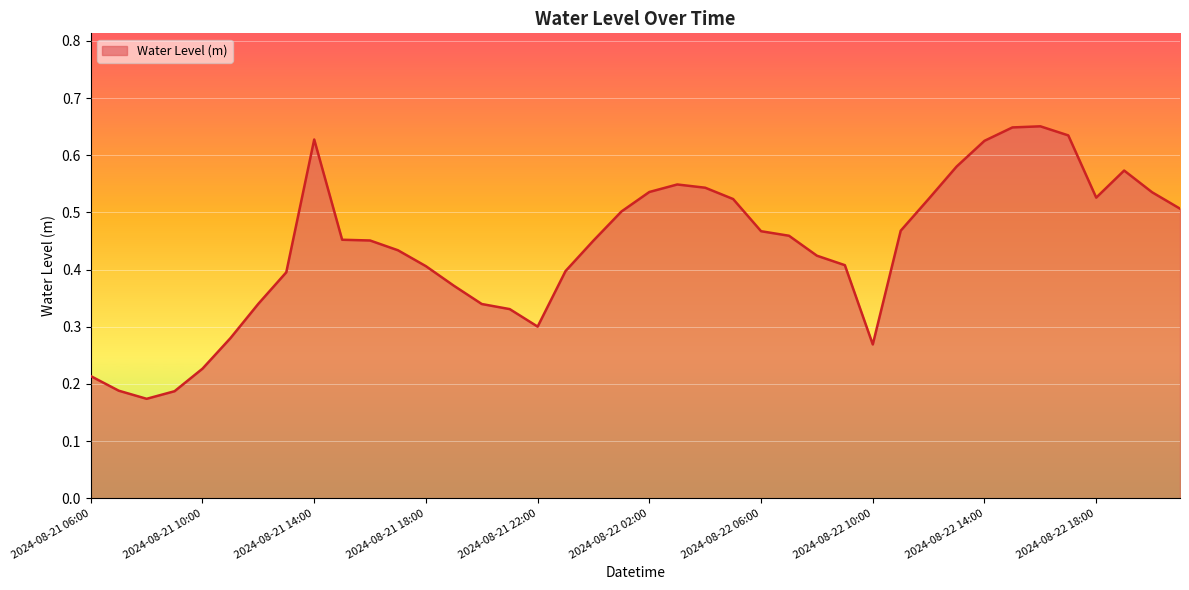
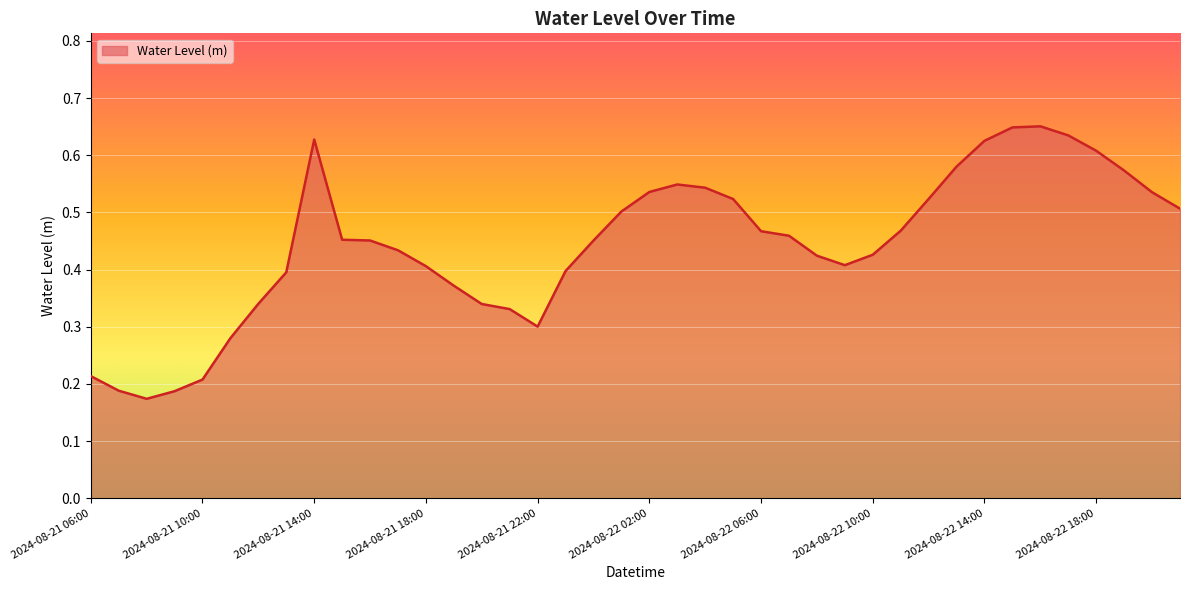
  {
    "2024-08-21 06:00": 0.21,
-   "2024-08-21 10:00": 0.23,
+   "2024-08-21 10:00": 0.21,
    "2024-08-21 14:00": 0.63,
    "2024-08-21 18:00": 0.41,
    "2024-08-21 22:00": 0.30,
    "2024-08-22 02:00": 0.54,
    "2024-08-22 06:00": 0.47,
-   "2024-08-22 10:00": 0.27,
+   "2024-08-22 10:00": 0.43,
    "2024-08-22 14:00": 0.63,
-   "2024-08-22 18:00": 0.53
+   "2024-08-22 18:00": 0.61
  }
